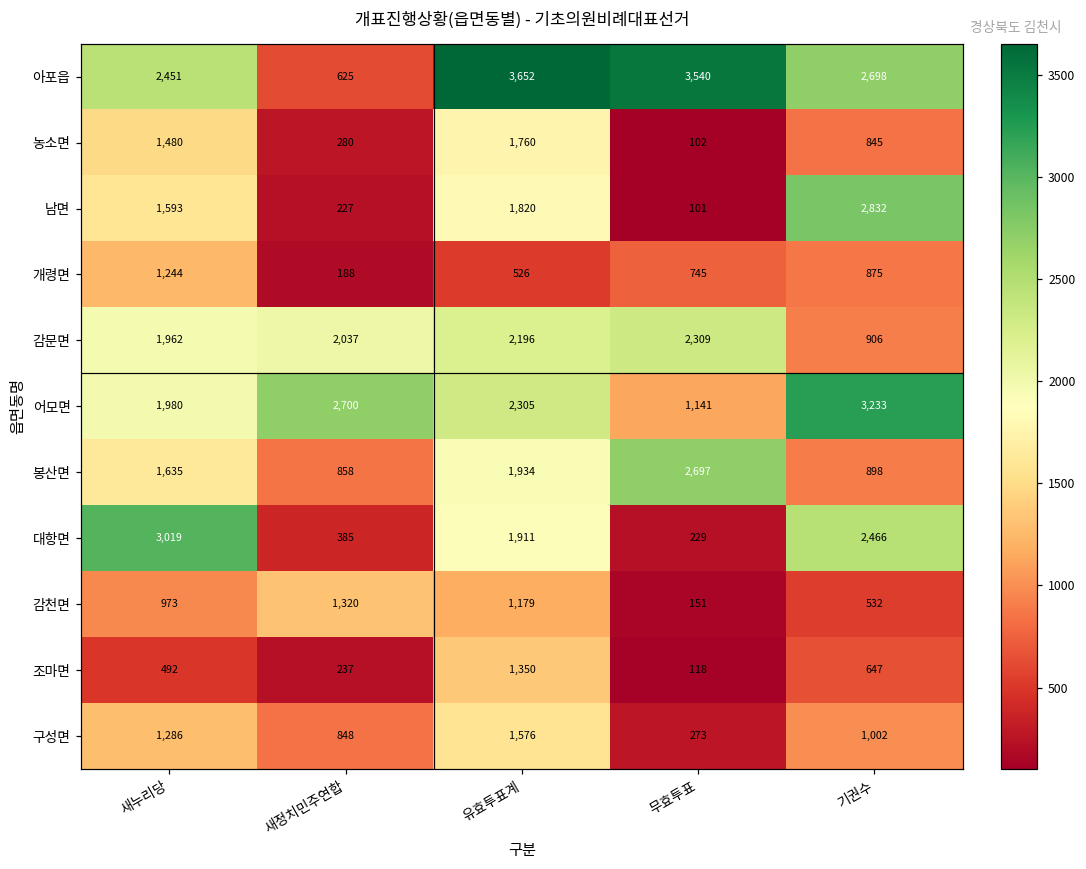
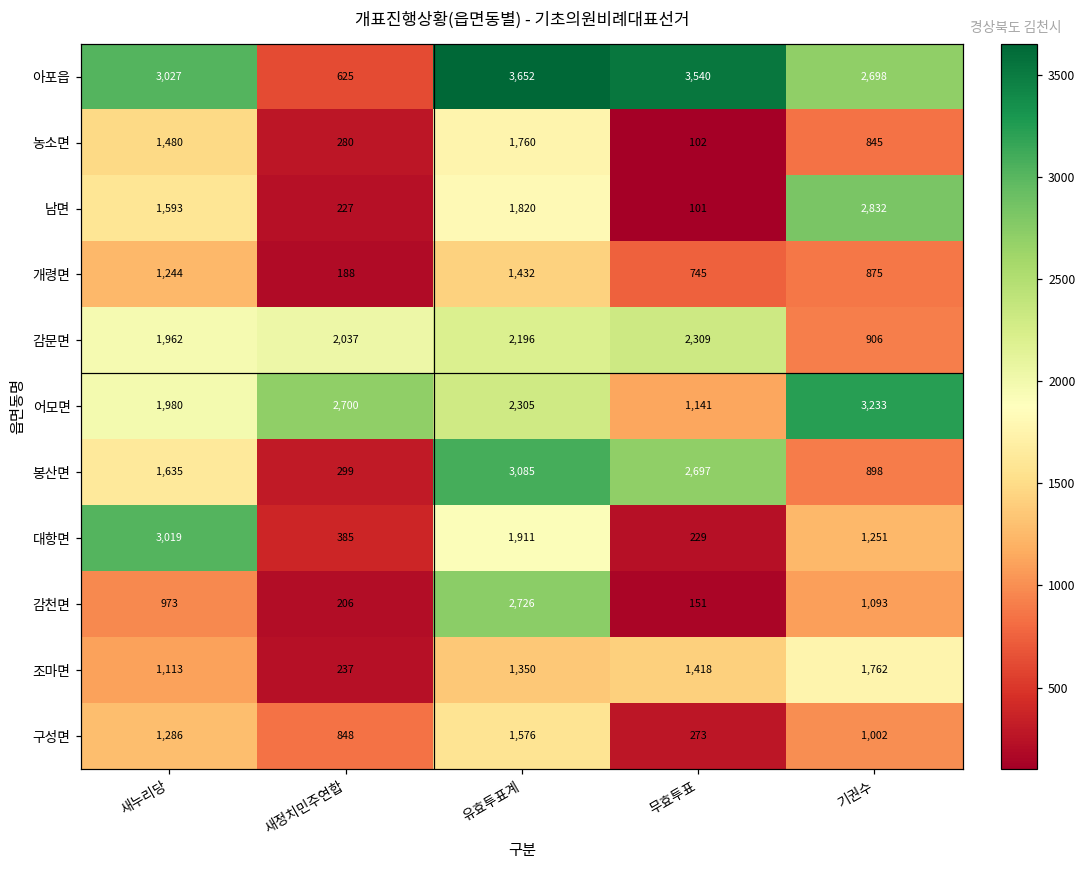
  {
    "아포읍": {
-     "새누리당": "2,451",
+     "새누리당": "3,027",
      "새정치민주연합": "625",
      "유효투표계": "3,652",
      "무효투표": "3,540",
      "기권수": "2,698"
    },
    "농소면": {
      "새누리당": "1,480",
      "새정치민주연합": "280",
      "유효투표계": "1,760",
      "무효투표": "102",
      "기권수": "845"
    },
    "남면": {
      "새누리당": "1,593",
      "새정치민주연합": "227",
      "유효투표계": "1,820",
      "무효투표": "101",
      "기권수": "2,832"
    },
    "개령면": {
      "새누리당": "1,244",
      "새정치민주연합": "188",
-     "유효투표계": "526",
+     "유효투표계": "1,432",
      "무효투표": "745",
      "기권수": "875"
    },
    "감문면": {
      "새누리당": "1,962",
      "새정치민주연합": "2,037",
      "유효투표계": "2,196",
      "무효투표": "2,309",
      "기권수": "906"
    },
    "어모면": {
      "새누리당": "1,980",
      "새정치민주연합": "2,700",
      "유효투표계": "2,305",
      "무효투표": "1,141",
      "기권수": "3,233"
    },
    "봉산면": {
      "새누리당": "1,635",
-     "새정치민주연합": "858",
-     "유효투표계": "1,934",
+     "새정치민주연합": "299",
+     "유효투표계": "3,085",
      "무효투표": "2,697",
      "기권수": "898"
    },
    "대항면": {
      "새누리당": "3,019",
      "새정치민주연합": "385",
      "유효투표계": "1,911",
      "무효투표": "229",
-     "기권수": "2,466"
+     "기권수": "1,251"
    },
    "감천면": {
      "새누리당": "973",
-     "새정치민주연합": "1,320",
-     "유효투표계": "1,179",
+     "새정치민주연합": "206",
+     "유효투표계": "2,726",
      "무효투표": "151",
-     "기권수": "532"
+     "기권수": "1,093"
    },
    "조마면": {
-     "새누리당": "492",
+     "새누리당": "1,113",
      "새정치민주연합": "237",
      "유효투표계": "1,350",
-     "무효투표": "118",
-     "기권수": "647"
+     "무효투표": "1,418",
+     "기권수": "1,762"
    },
    "구성면": {
      "새누리당": "1,286",
      "새정치민주연합": "848",
      "유효투표계": "1,576",
      "무효투표": "273",
      "기권수": "1,002"
    }
  }
